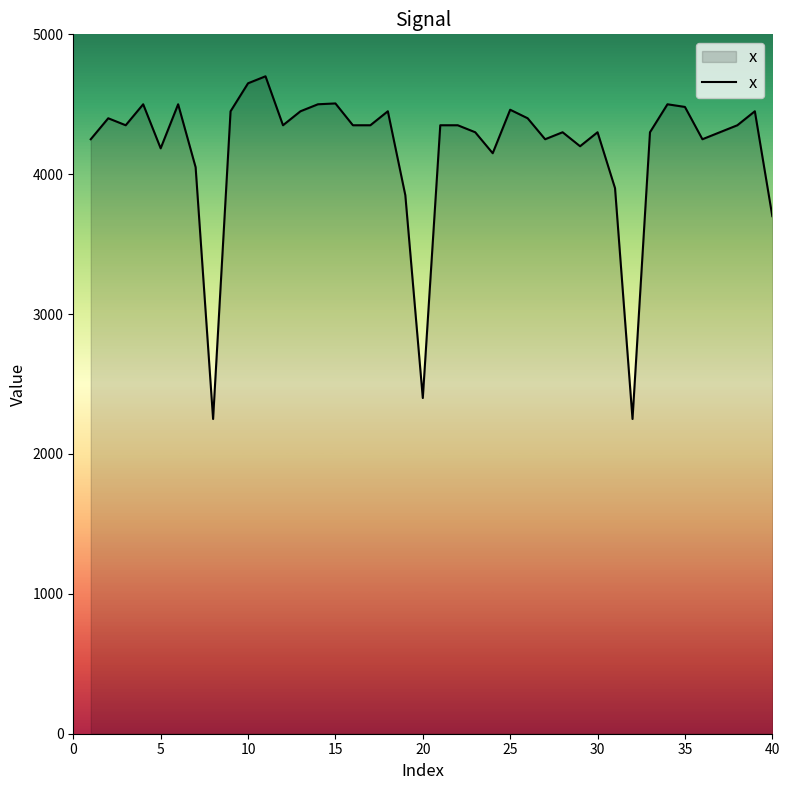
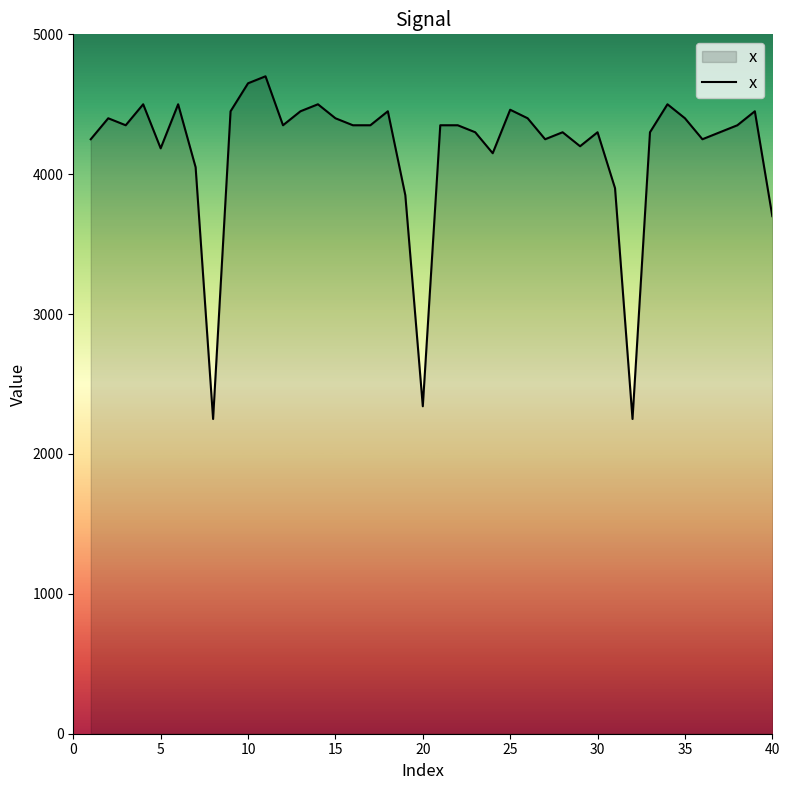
  {
    "5": 4190,
    "10": 4650,
-   "15": 4510,
-   "20": 2400,
+   "15": 4400,
+   "20": 2340,
    "25": 4460,
    "30": 4300,
-   "35": 4480,
+   "35": 4400,
    "40": 3700
  }
